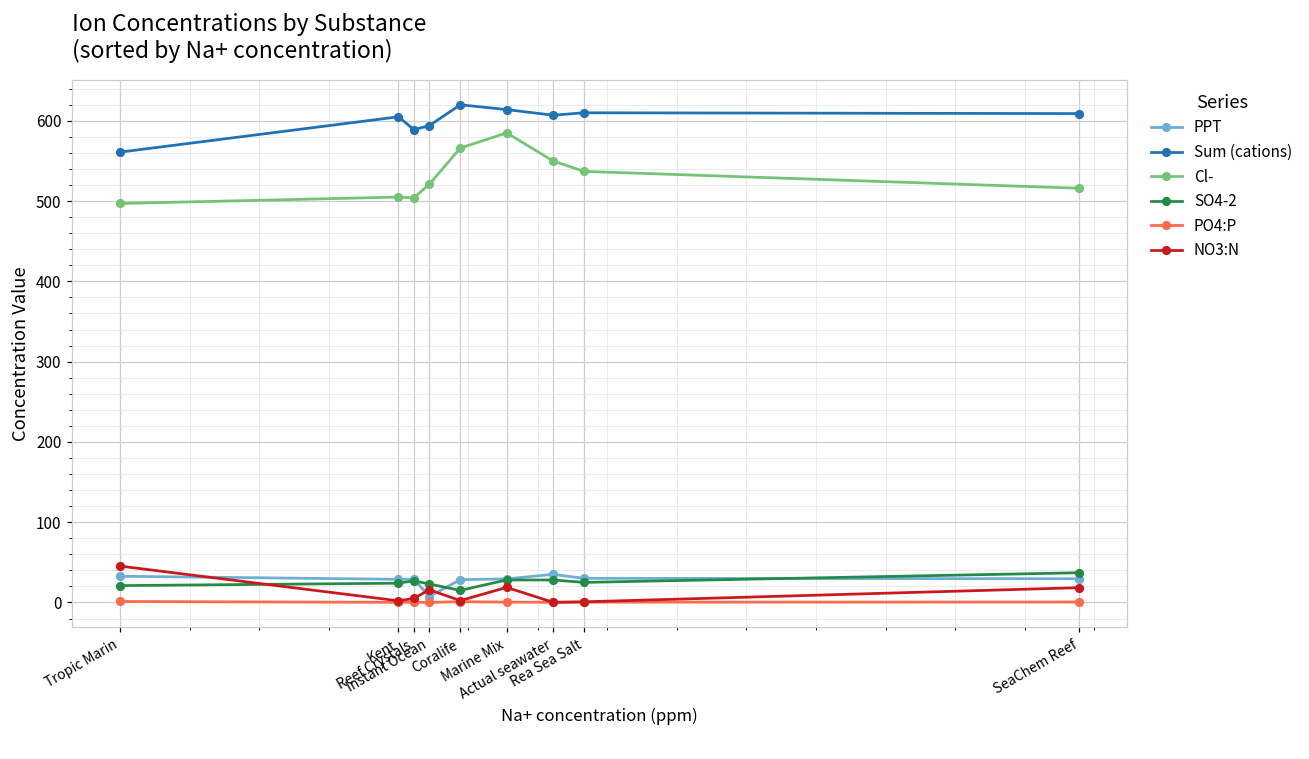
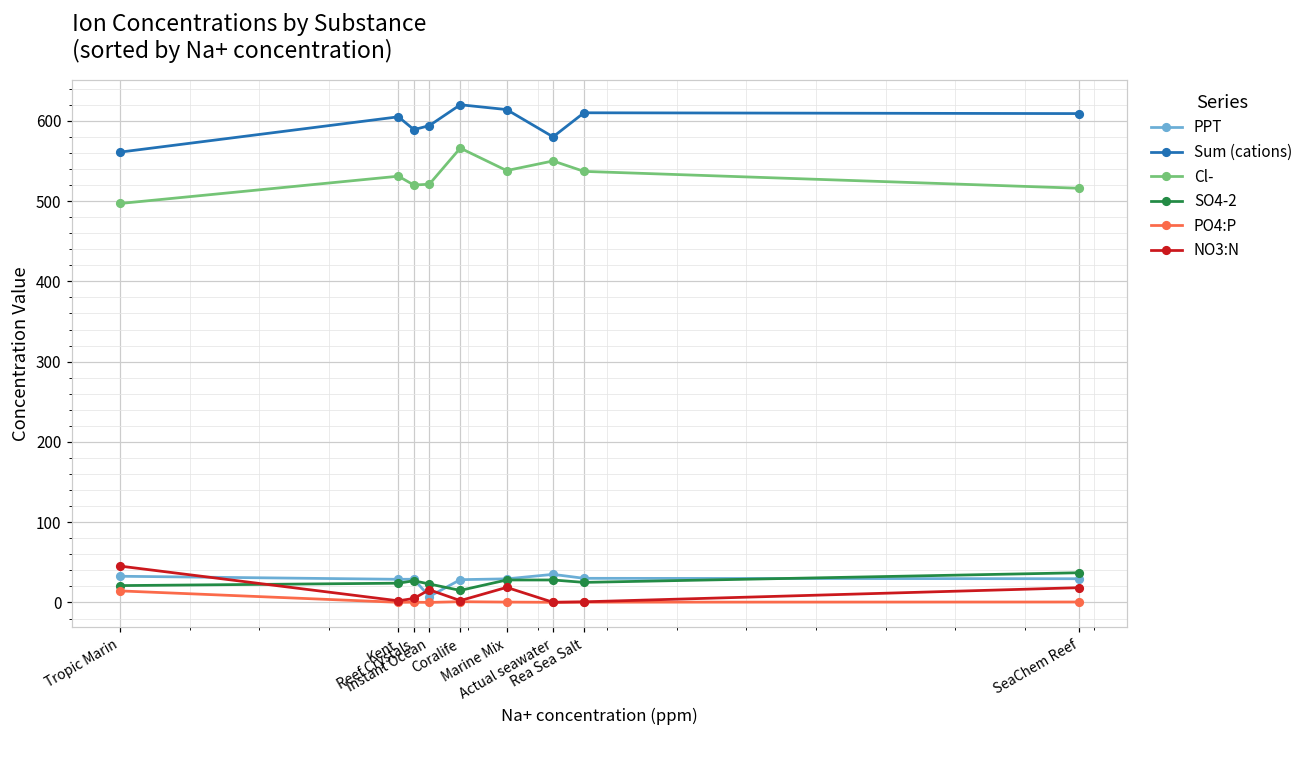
  {
    "PPT": {
      "Tropic Marin": 30,
      "Kent": 30,
      "Instant Ocean": 10,
      "Coralife": 30,
      "Actual seawater": 40,
      "Rea Sea Salt": 30,
      "SeaChem Reef": 30
    },
    "Sum (cations)": {
      "Tropic Marin": 560,
      "Kent": 610,
      "Reef Crystals": 590,
      "Instant Ocean": 590,
      "Coralife": 620,
      "Marine Mix": 610,
-     "Actual seawater": 610,
+     "Actual seawater": 580,
      "Rea Sea Salt": 610,
      "SeaChem Reef": 610
    },
    "Cl-": {
      "Tropic Marin": 500,
-     "Kent": 510,
-     "Reef Crystals": 500,
+     "Kent": 530,
+     "Reef Crystals": 520,
      "Instant Ocean": 520,
      "Coralife": 570,
-     "Marine Mix": 590,
+     "Marine Mix": 540,
      "Actual seawater": 550,
      "Rea Sea Salt": 540,
      "SeaChem Reef": 520
    },
    "SO4-2": {
      "Tropic Marin": 20,
      "Kent": 20,
      "Instant Ocean": 20,
      "Coralife": 20,
      "Actual seawater": 30,
      "Rea Sea Salt": 30,
      "SeaChem Reef": 40
    },
    "PO4:P": {
-     "Tropic Marin": 0,
+     "Tropic Marin": 10,
      "Reef Crystals": 0,
      "Instant Ocean": 0,
      "Marine Mix": 0,
      "SeaChem Reef": 0
    },
    "NO3:N": {
      "Tropic Marin": 50,
      "Reef Crystals": 10,
      "Instant Ocean": 20,
      "Marine Mix": 20,
      "SeaChem Reef": 20
    }
  }
